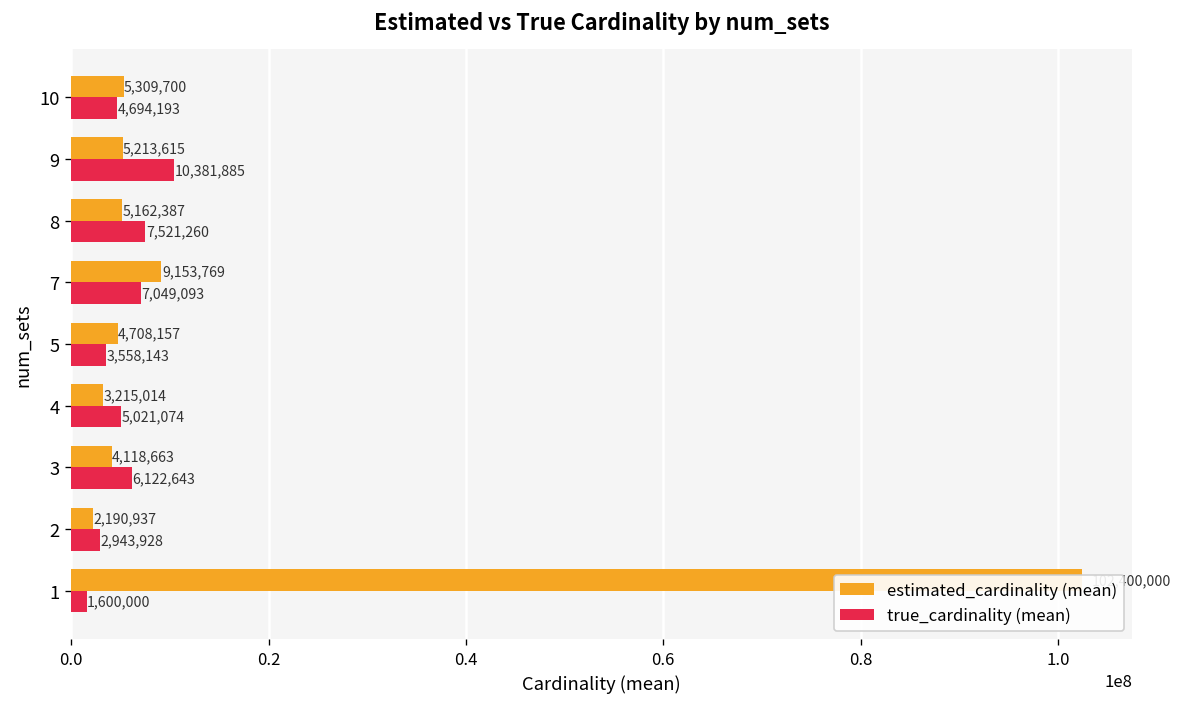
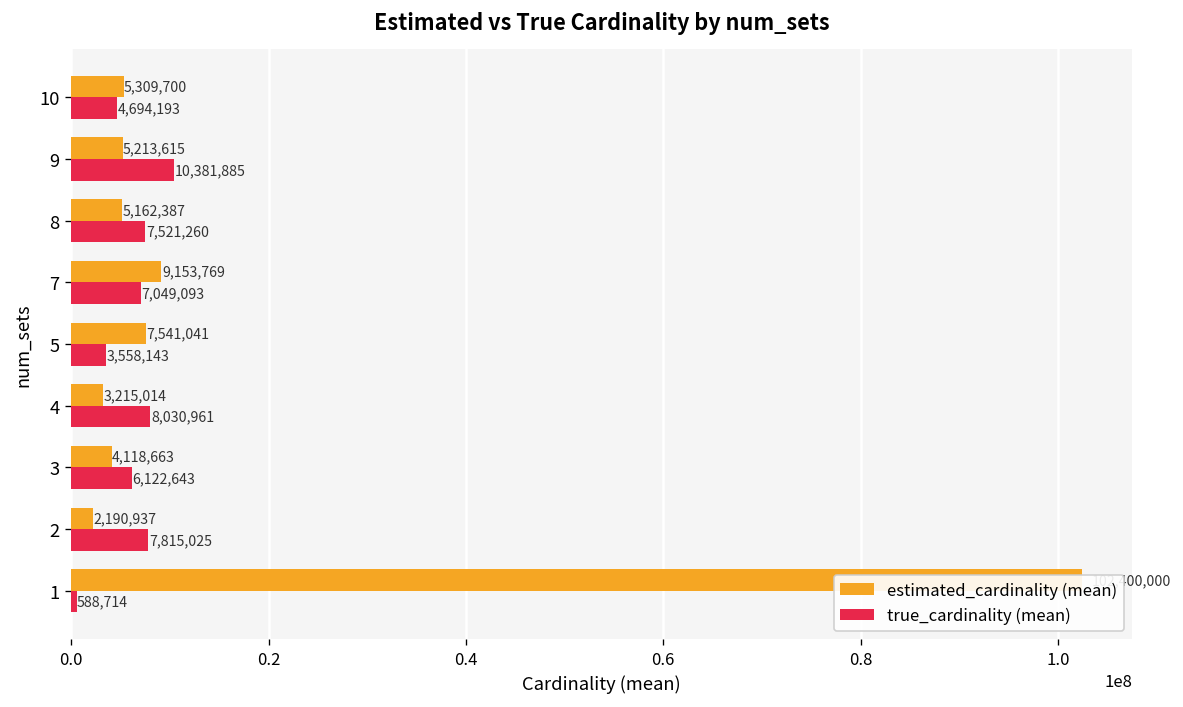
  {
    "estimated_cardinality (mean)": {
      "10": "5,309,700",
      "9": "5,213,615",
      "8": "5,162,387",
      "7": "9,153,769",
-     "5": "4,708,157",
+     "5": "7,541,041",
      "4": "3,215,014",
      "3": "4,118,663",
      "2": "2,190,937"
    },
    "true_cardinality (mean)": {
      "10": "4,694,193",
      "9": "10,381,885",
      "8": "7,521,260",
      "7": "7,049,093",
      "5": "3,558,143",
-     "4": "5,021,074",
+     "4": "8,030,961",
      "3": "6,122,643",
-     "2": "2,943,928",
-     "1": "1,600,000"
+     "2": "7,815,025",
+     "1": "588,714"
    }
  }
